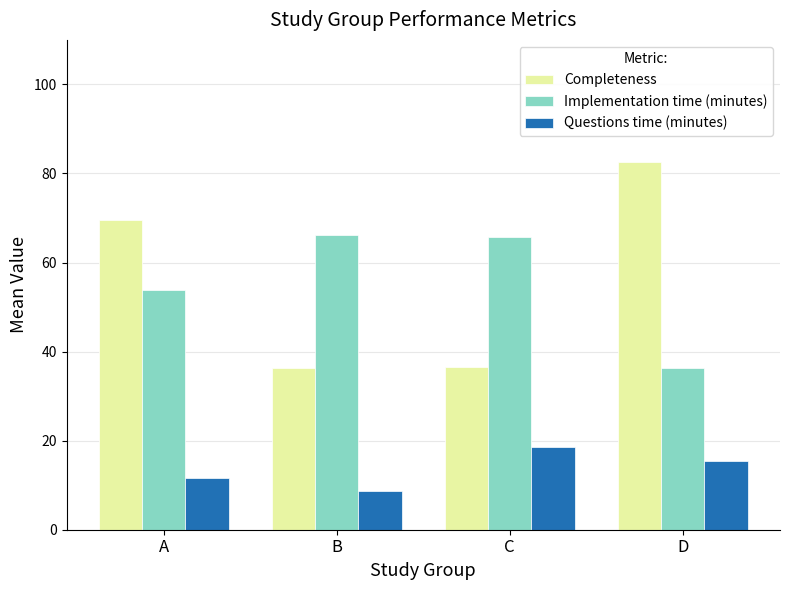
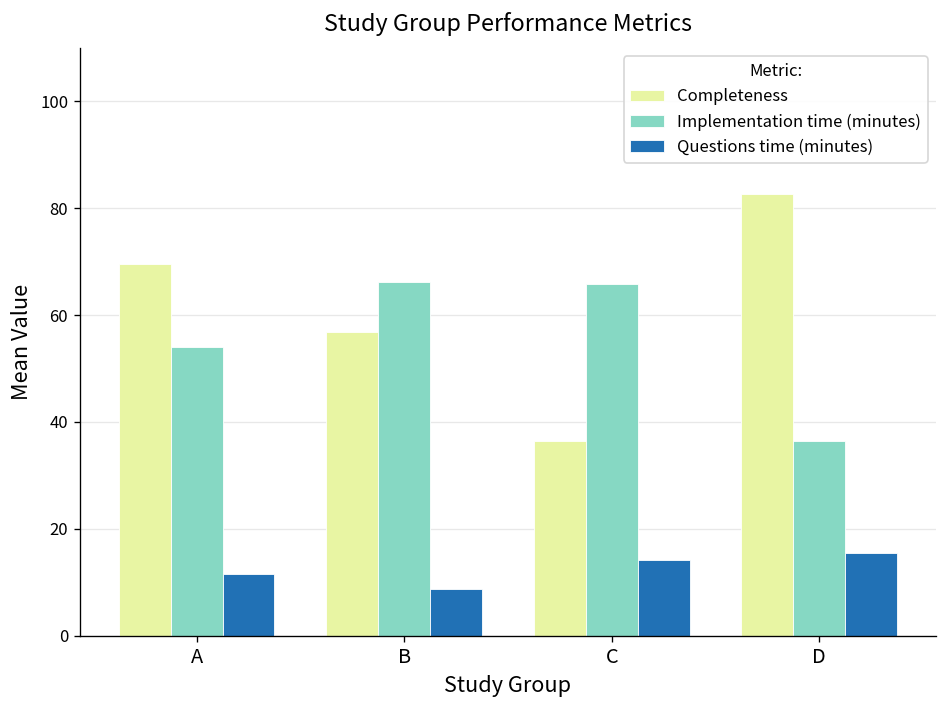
  {
    "Completeness": {
      "A": 70,
-     "B": 36,
+     "B": 57,
      "C": 36,
      "D": 83
    },
    "Implementation time (minutes)": {
      "A": 54,
      "B": 66,
      "C": 66,
      "D": 36
    },
    "Questions time (minutes)": {
      "A": 12,
      "B": 9,
-     "C": 19,
+     "C": 14,
      "D": 15
    }
  }
